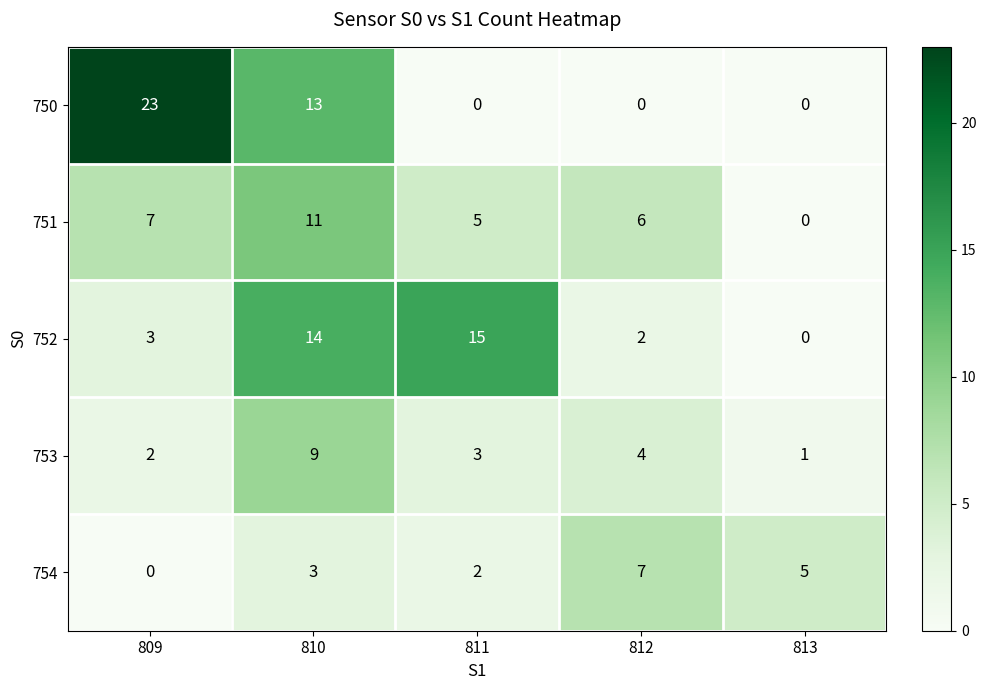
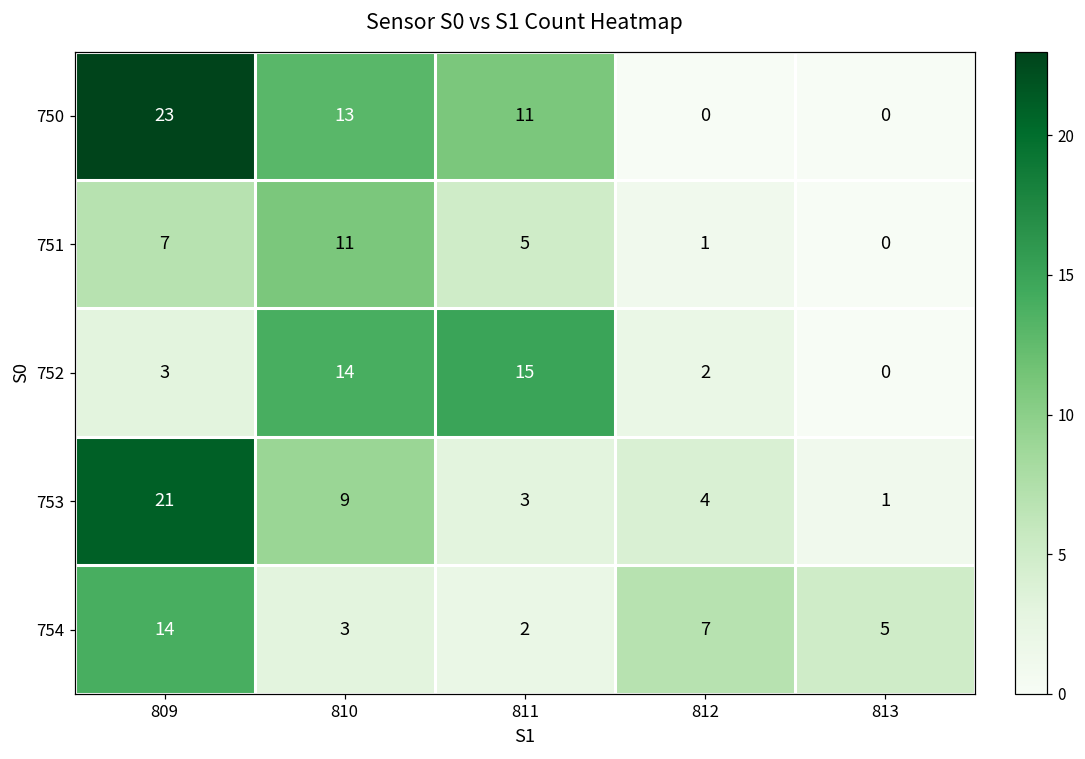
  {
    "750": {
      "809": 23,
      "810": 13,
-     "811": 0,
+     "811": 11,
      "812": 0,
      "813": 0
    },
    "751": {
      "809": 7,
      "810": 11,
      "811": 5,
-     "812": 6,
+     "812": 1,
      "813": 0
    },
    "752": {
      "809": 3,
      "810": 14,
      "811": 15,
      "812": 2,
      "813": 0
    },
    "753": {
-     "809": 2,
+     "809": 21,
      "810": 9,
      "811": 3,
      "812": 4,
      "813": 1
    },
    "754": {
-     "809": 0,
+     "809": 14,
      "810": 3,
      "811": 2,
      "812": 7,
      "813": 5
    }
  }
